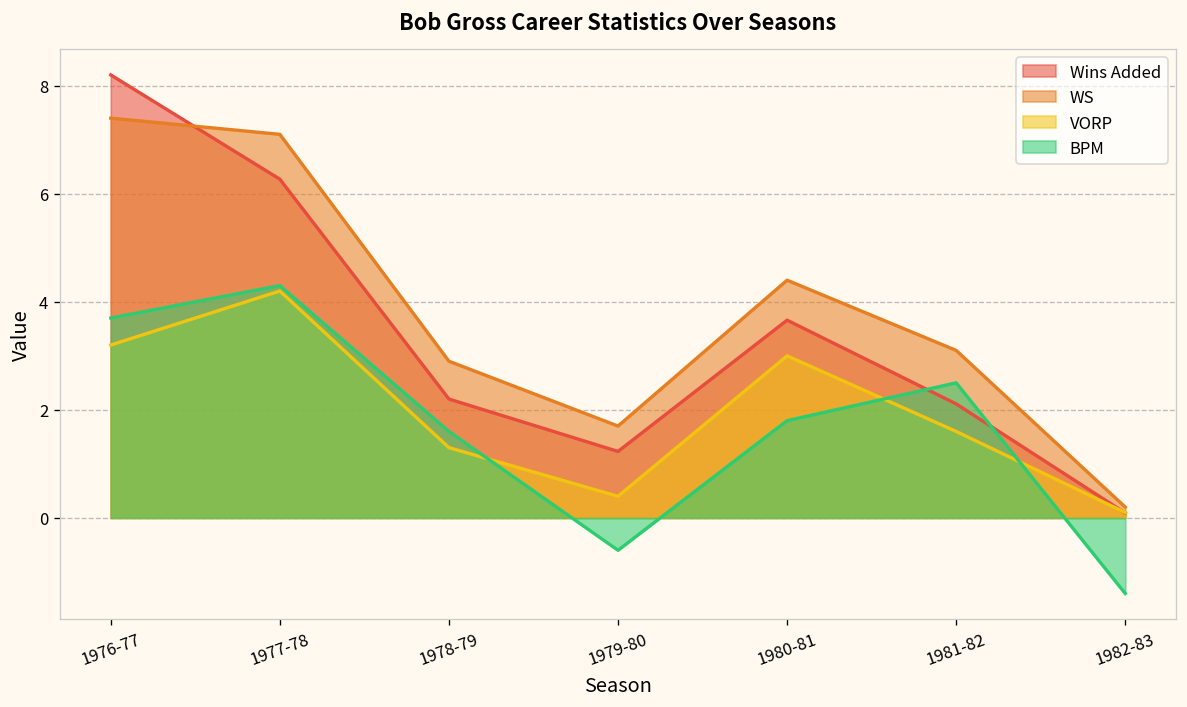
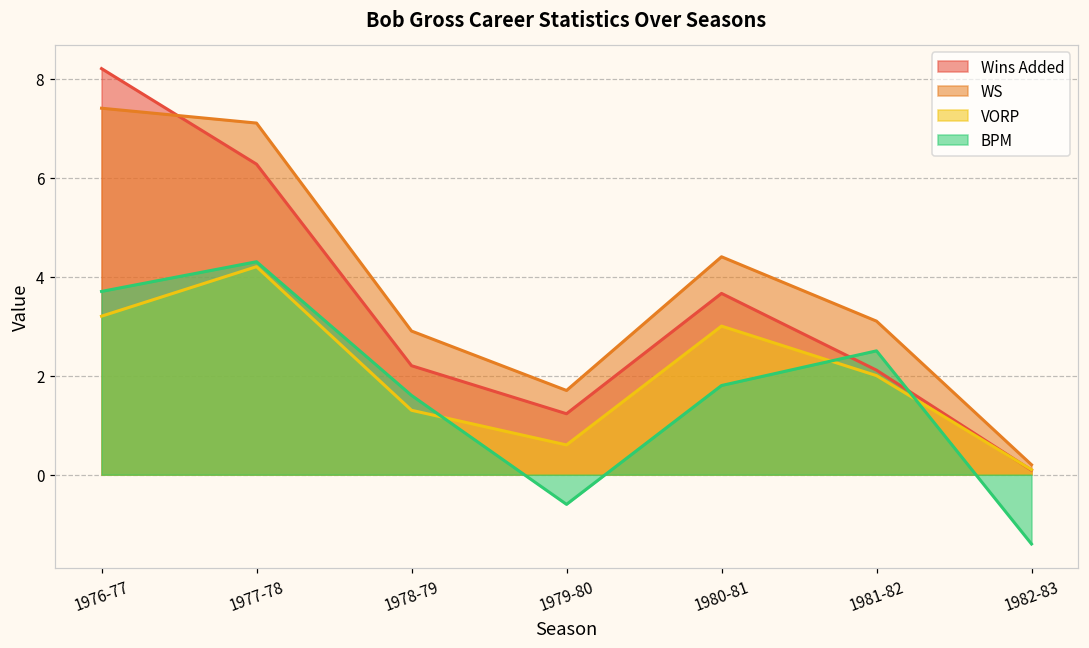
  {
    "VORP": {
      "1976-77": 3.2,
      "1977-78": 4.2,
      "1978-79": 1.3,
-     "1979-80": 0.4,
+     "1979-80": 0.6,
      "1980-81": 3.0,
-     "1981-82": 1.6
+     "1981-82": 2.0
    }
  }
